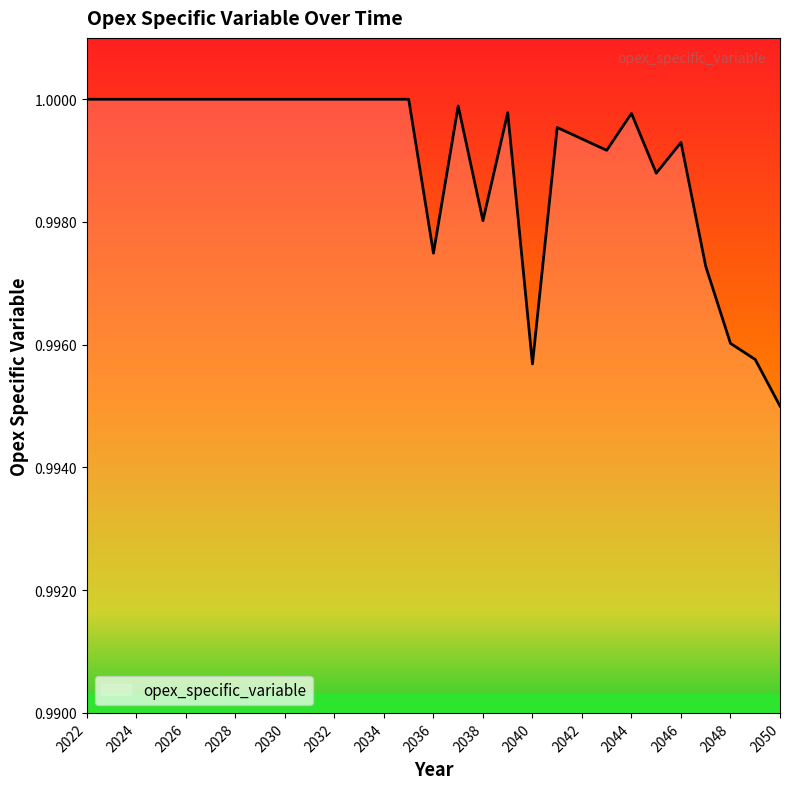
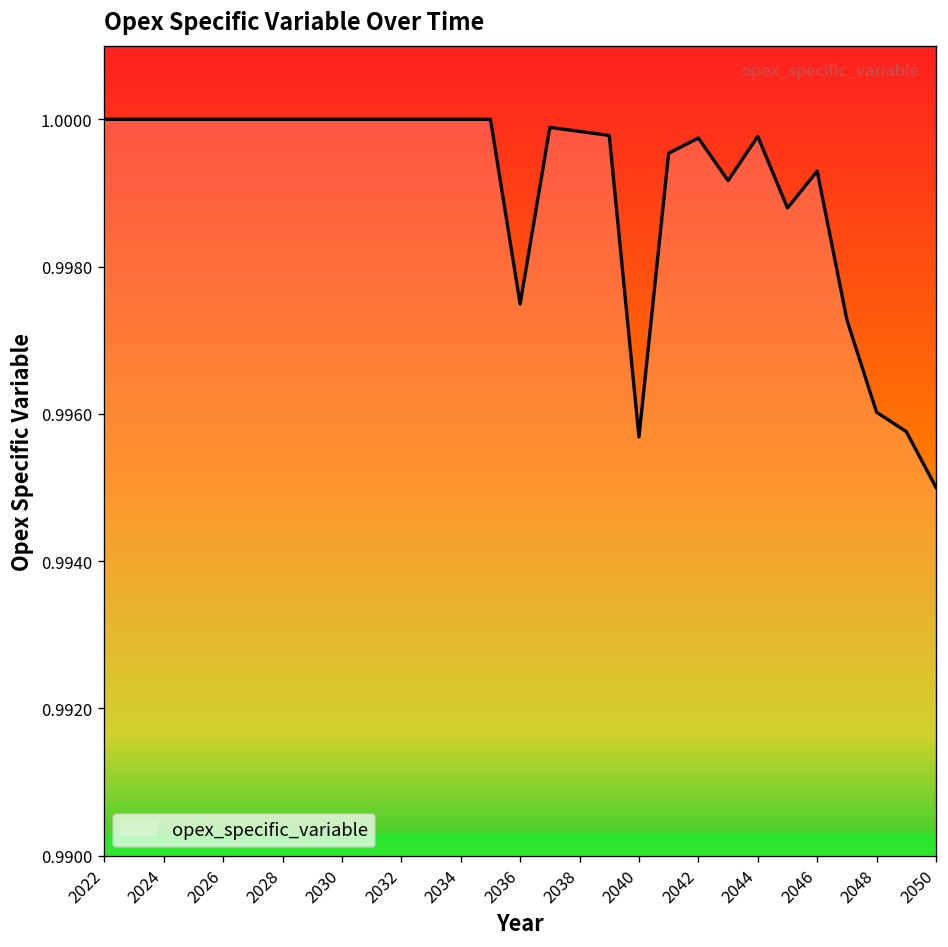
  {
    "2022": 1.0000,
    "2024": 1.0000,
    "2026": 1.0000,
    "2028": 1.0000,
    "2030": 1.0000,
    "2032": 1.0000,
    "2034": 1.0000,
    "2036": 0.9975,
-   "2038": 0.9980,
+   "2038": 0.9998,
    "2040": 0.9957,
-   "2042": 0.9994,
+   "2042": 0.9997,
    "2044": 0.9998,
    "2046": 0.9993,
    "2048": 0.9960,
    "2050": 0.9950
  }
